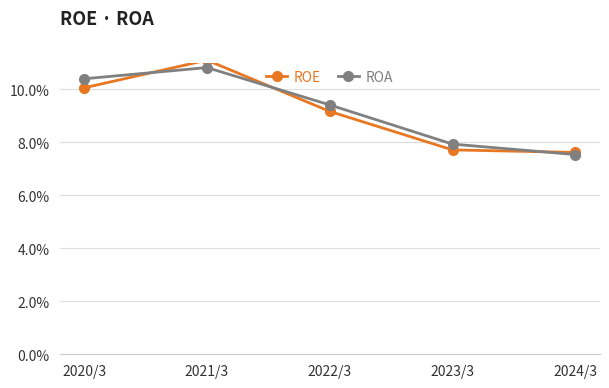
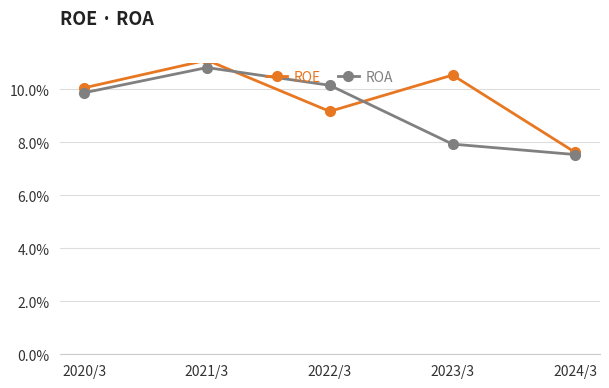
  {
    "ROE": {
      "2020/3": "10.1%",
      "2022/3": "9.2%",
-     "2023/3": "7.7%"
+     "2023/3": "10.5%"
    },
    "ROA": {
-     "2020/3": "10.4%",
+     "2020/3": "9.9%",
      "2021/3": "10.8%",
-     "2022/3": "9.4%",
+     "2022/3": "10.2%",
      "2023/3": "7.9%"
    }
  }
